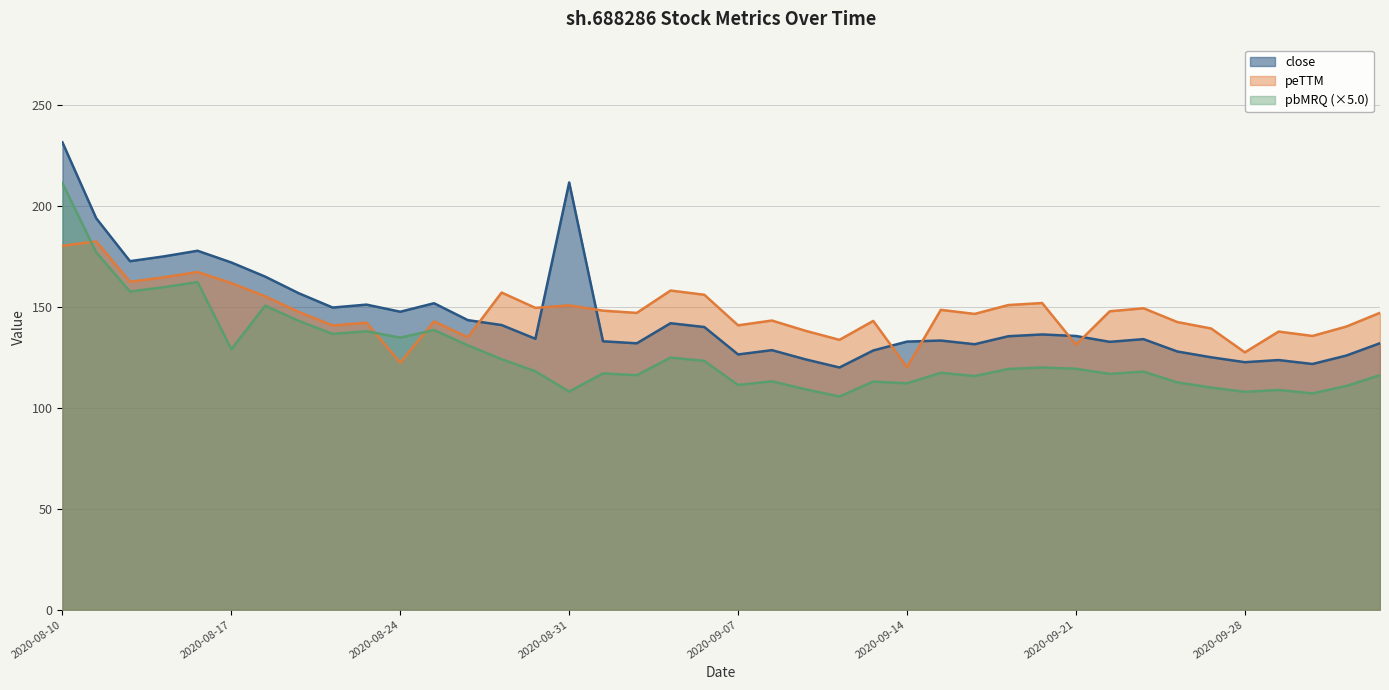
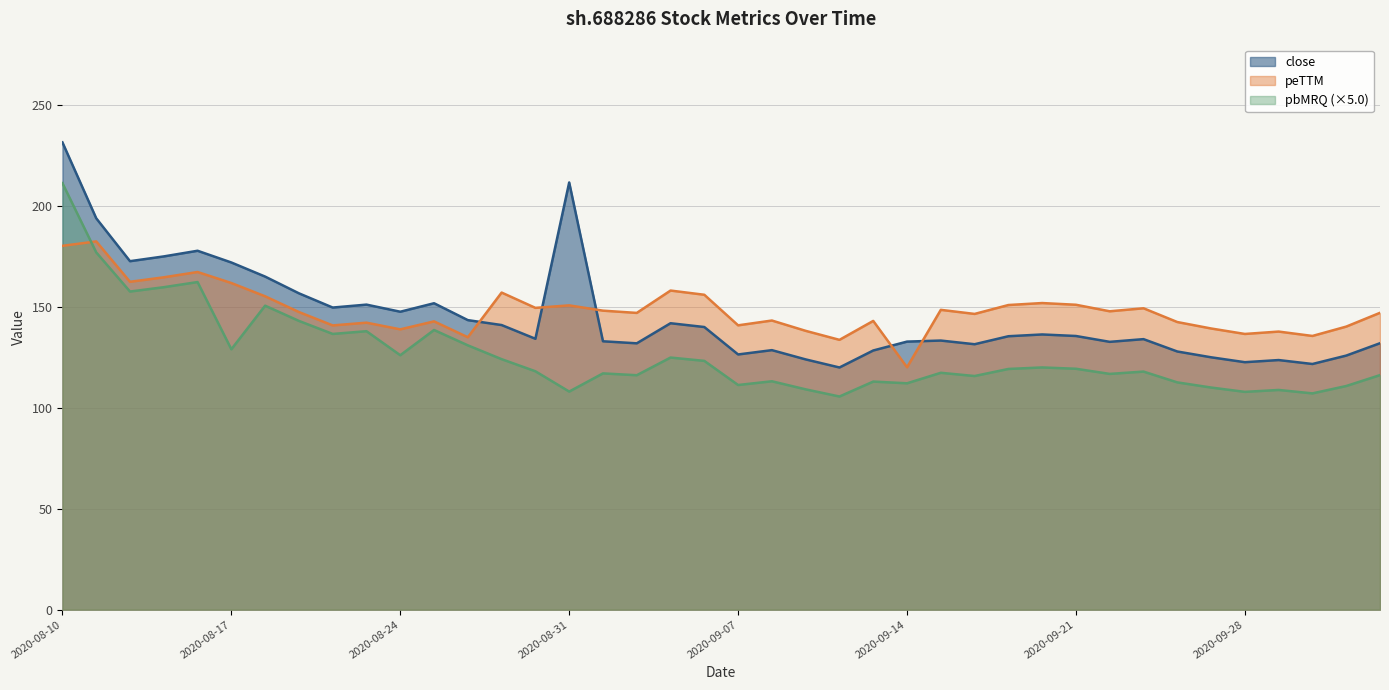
  {
    "close": {
      "2020-08-10": 232,
      "2020-08-17": 172,
      "2020-08-24": 148,
      "2020-08-31": 212,
      "2020-09-07": 126,
      "2020-09-14": 133,
      "2020-09-21": 136,
      "2020-09-28": 123
    },
    "peTTM": {
      "2020-08-10": 180,
      "2020-08-17": 162,
-     "2020-08-24": 122,
+     "2020-08-24": 139,
      "2020-08-31": 151,
      "2020-09-07": 141,
      "2020-09-14": 120,
-     "2020-09-21": 131,
-     "2020-09-28": 127
+     "2020-09-21": 151,
+     "2020-09-28": 137
    },
    "pbMRQ (×5.0)": {
      "2020-08-10": 211,
      "2020-08-17": 129,
-     "2020-08-24": 135,
+     "2020-08-24": 126,
      "2020-08-31": 108,
      "2020-09-07": 111,
      "2020-09-14": 112,
      "2020-09-21": 119,
      "2020-09-28": 108
    }
  }
